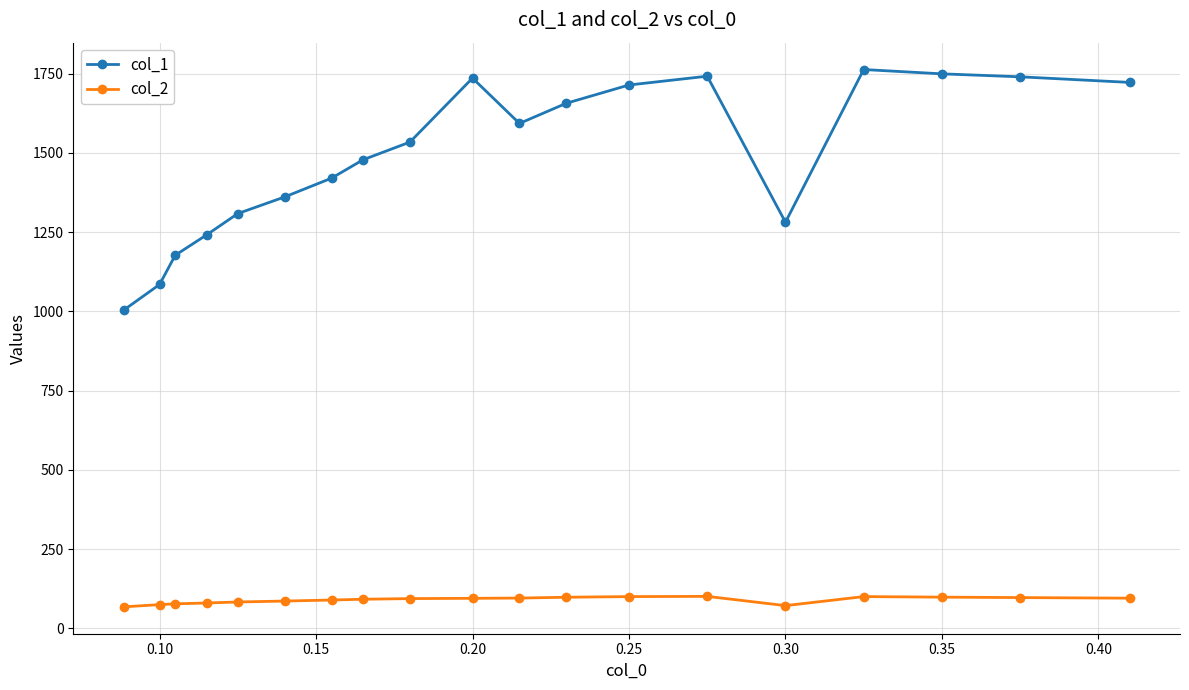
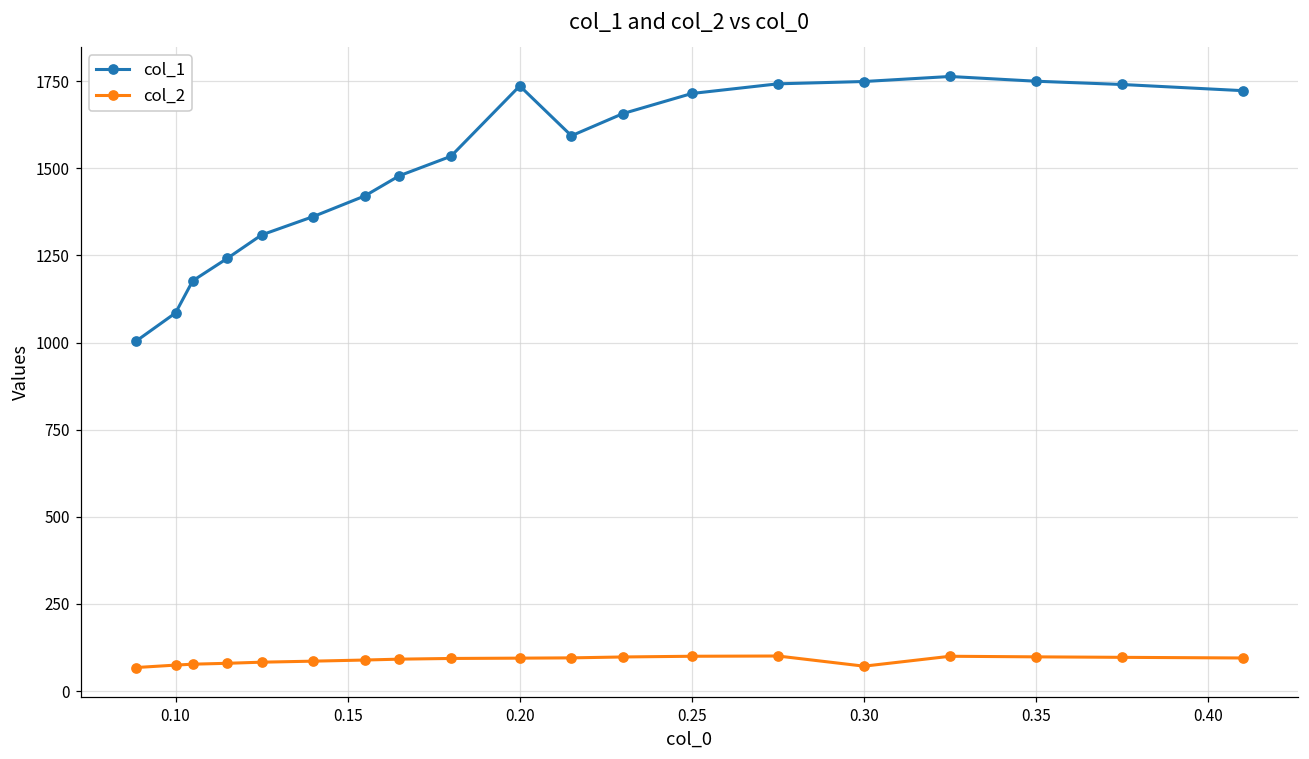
  {
    "col_1": {
      "0.10": 1080,
      "0.20": 1740,
      "0.25": 1710,
-     "0.30": 1280,
+     "0.30": 1750,
      "0.35": 1750
    },
    "col_2": {
      "0.10": 70,
      "0.20": 90,
      "0.25": 100,
      "0.30": 70,
      "0.35": 100
    }
  }
